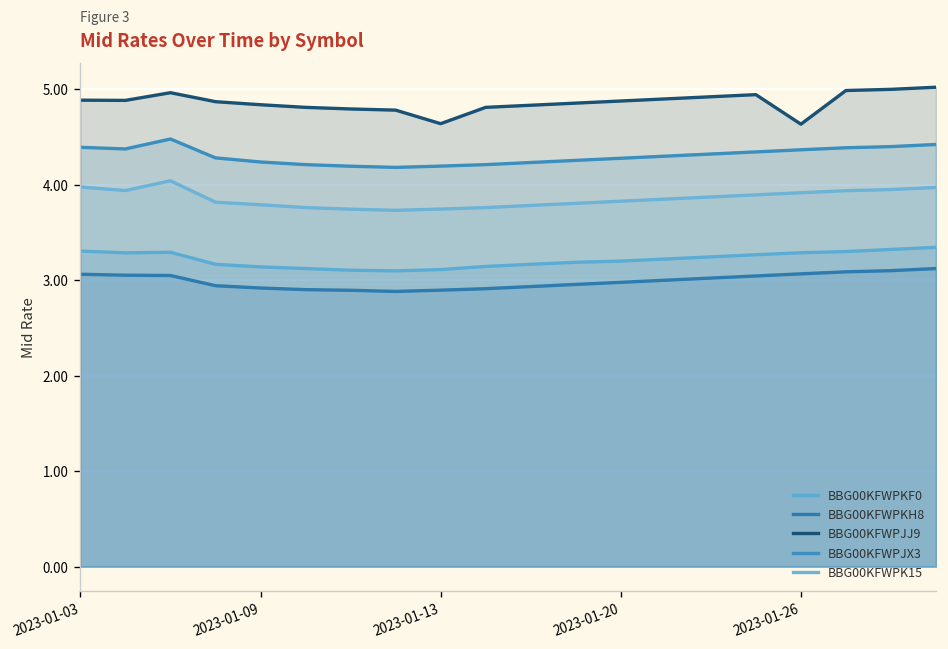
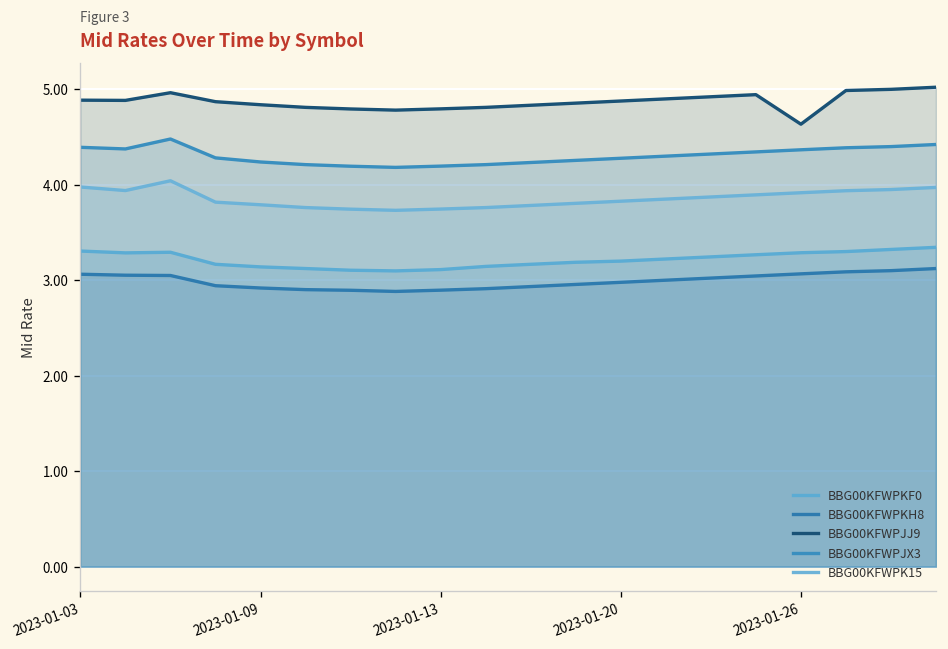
  {
    "BBG00KFWPJJ9": {
      "2023-01-03": 4.9,
      "2023-01-09": 4.8,
-     "2023-01-13": 4.6,
+     "2023-01-13": 4.8,
      "2023-01-20": 4.9,
      "2023-01-26": 4.6
    }
  }
